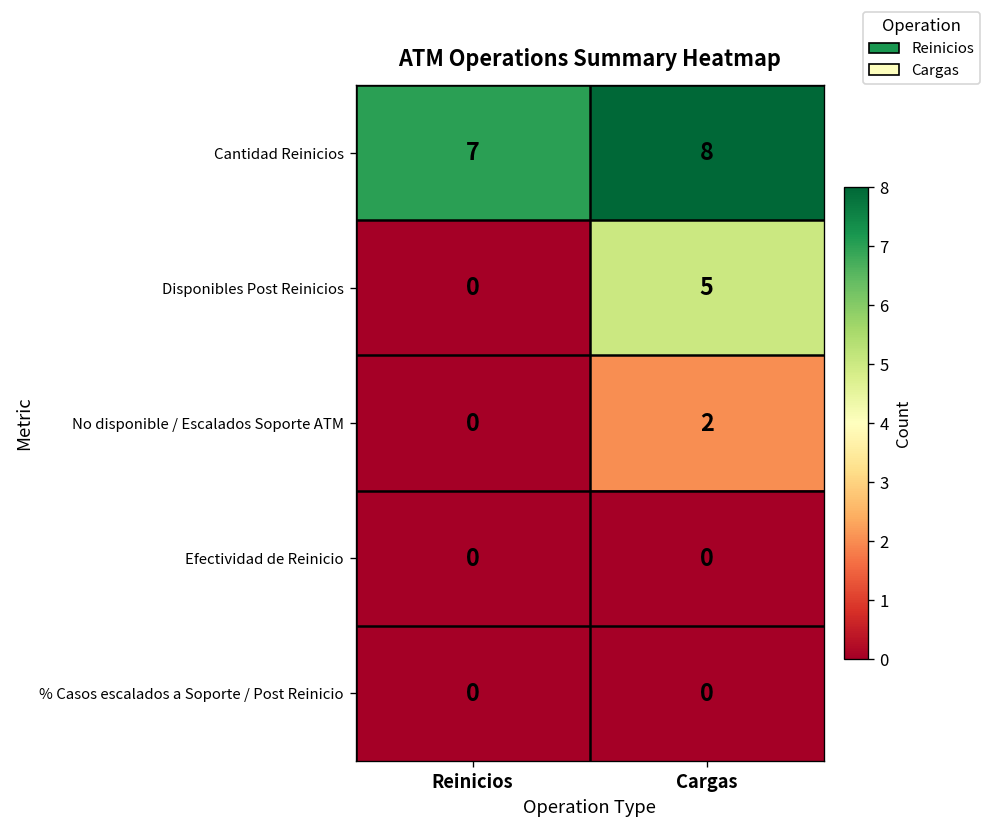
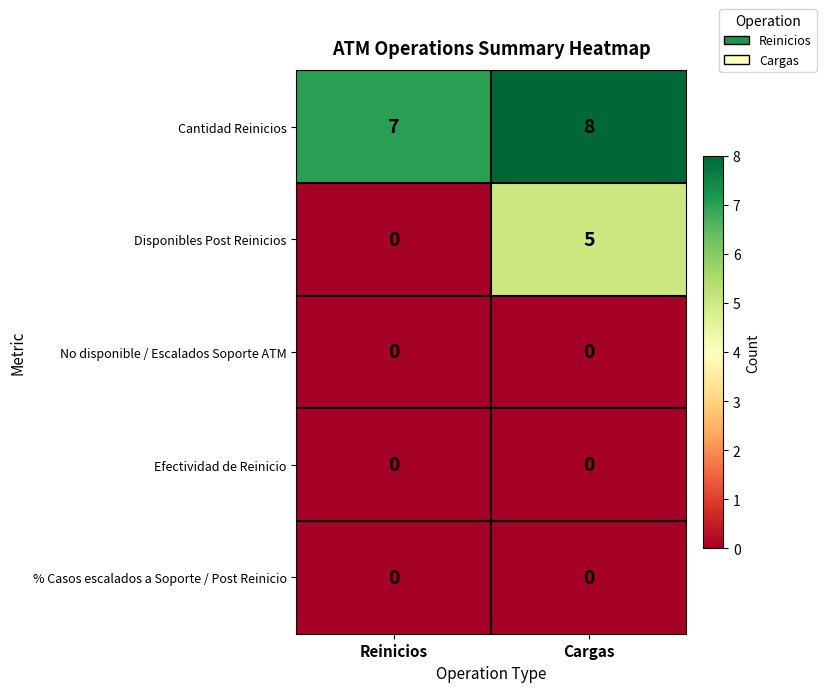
  {
    "Cantidad Reinicios": {
      "Reinicios": 7,
      "Cargas": 8
    },
    "Disponibles Post Reinicios": {
      "Reinicios": 0,
      "Cargas": 5
    },
    "No disponible / Escalados Soporte ATM": {
      "Reinicios": 0,
-     "Cargas": 2
+     "Cargas": 0
    },
    "Efectividad de Reinicio": {
      "Reinicios": 0,
      "Cargas": 0
    },
    "% Casos escalados a Soporte / Post Reinicio": {
      "Reinicios": 0,
      "Cargas": 0
    }
  }
